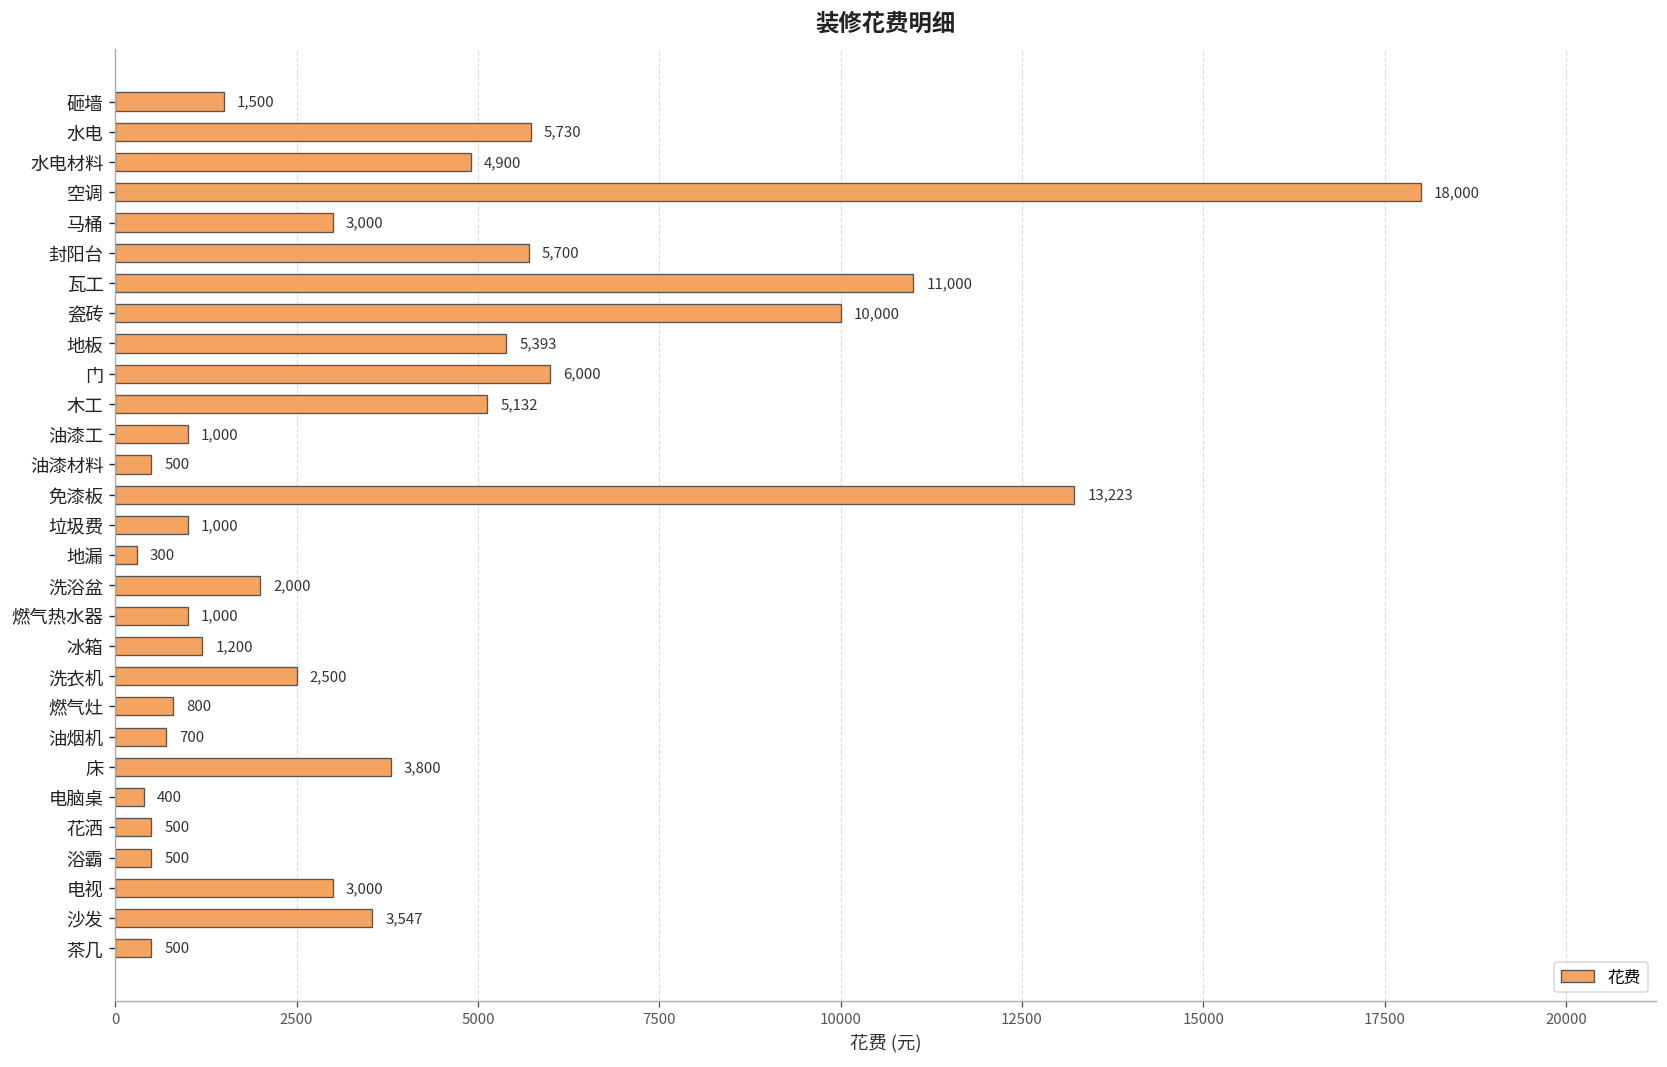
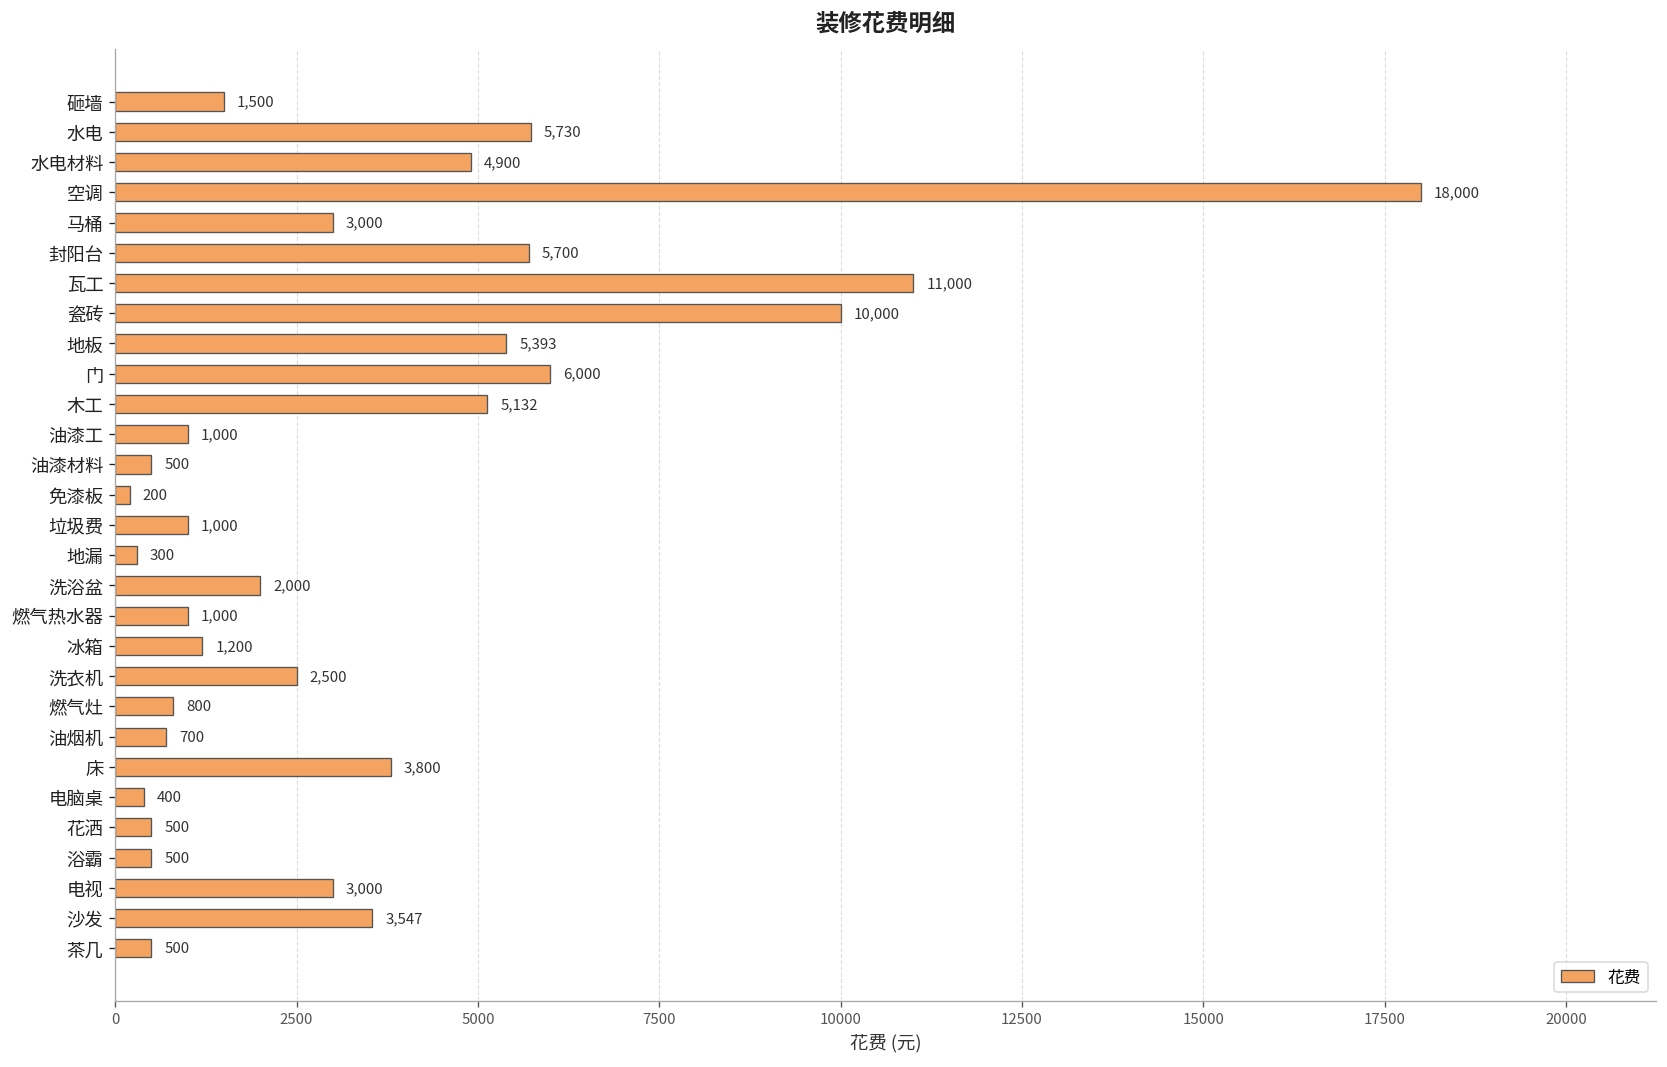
  {
    "砸墙": "1,500",
    "水电": "5,730",
    "水电材料": "4,900",
    "空调": "18,000",
    "马桶": "3,000",
    "封阳台": "5,700",
    "瓦工": "11,000",
    "瓷砖": "10,000",
    "地板": "5,393",
    "门": "6,000",
    "木工": "5,132",
    "油漆工": "1,000",
    "油漆材料": "500",
-   "免漆板": "13,223",
+   "免漆板": "200",
    "垃圾费": "1,000",
    "地漏": "300",
    "洗浴盆": "2,000",
    "燃气热水器": "1,000",
    "冰箱": "1,200",
    "洗衣机": "2,500",
    "燃气灶": "800",
    "油烟机": "700",
    "床": "3,800",
    "电脑桌": "400",
    "花洒": "500",
    "浴霸": "500",
    "电视": "3,000",
    "沙发": "3,547",
    "茶几": "500"
  }
